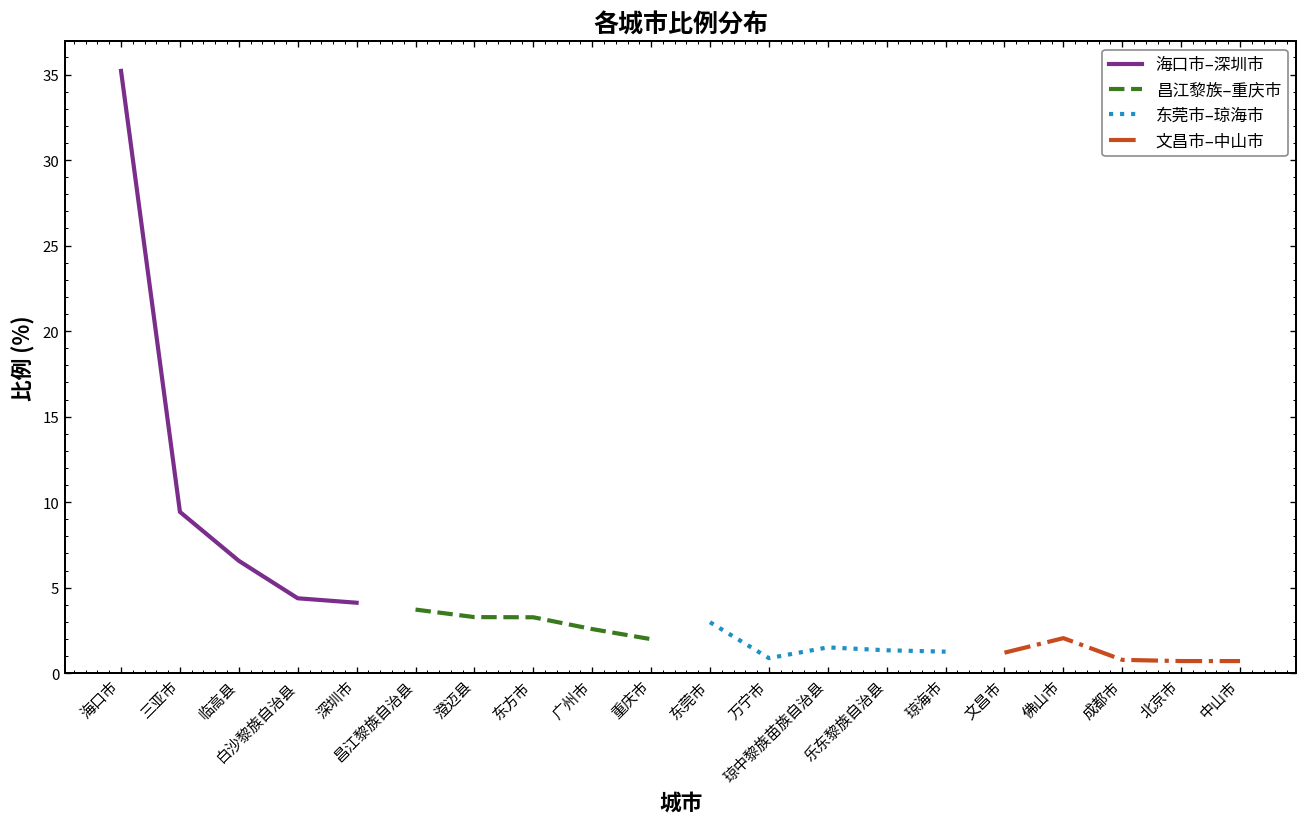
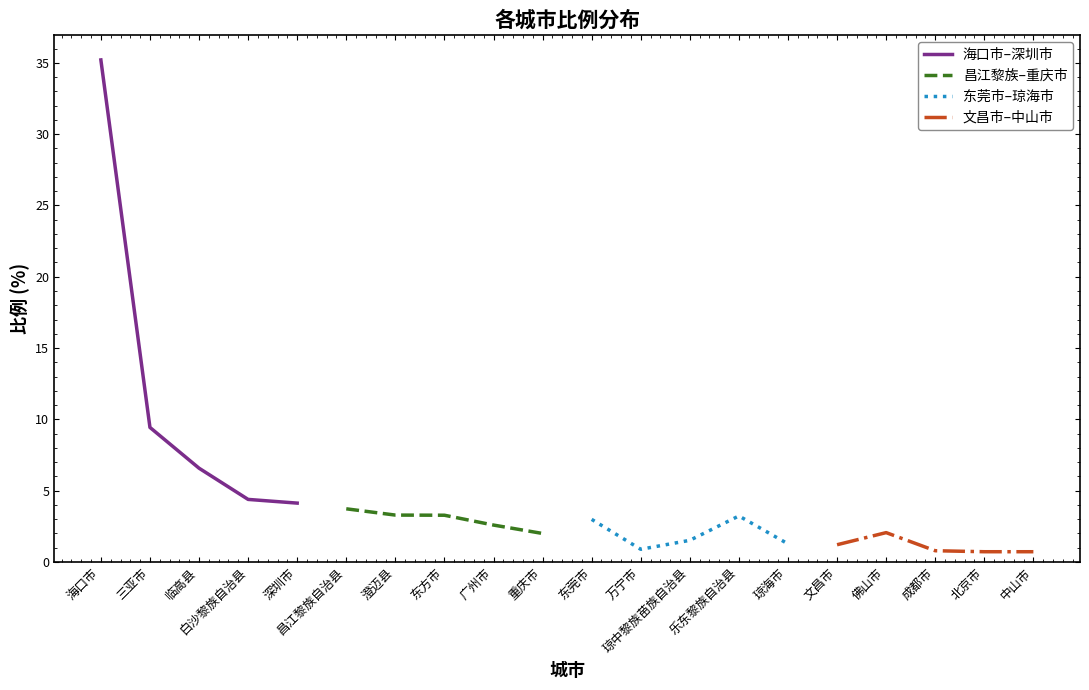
  {
    "海口市–深圳市": {
      "海口市": 35.2,
      "三亚市": 9.4,
      "临高县": 6.6,
      "白沙黎族自治县": 4.4,
      "深圳市": 4.1
    },
    "昌江黎族–重庆市": {
      "昌江黎族自治县": 3.7,
      "澄迈县": 3.3,
      "东方市": 3.3,
      "广州市": 2.6,
      "重庆市": 2.0
    },
    "东莞市–琼海市": {
      "东莞市": 3.0,
      "万宁市": 0.9,
      "琼中黎族苗族自治县": 1.5,
-     "乐东黎族自治县": 1.3,
+     "乐东黎族自治县": 3.2,
      "琼海市": 1.3
    },
    "文昌市–中山市": {
      "文昌市": 1.2,
      "佛山市": 2.1,
      "成都市": 0.8,
      "北京市": 0.7,
      "中山市": 0.7
    }
  }
